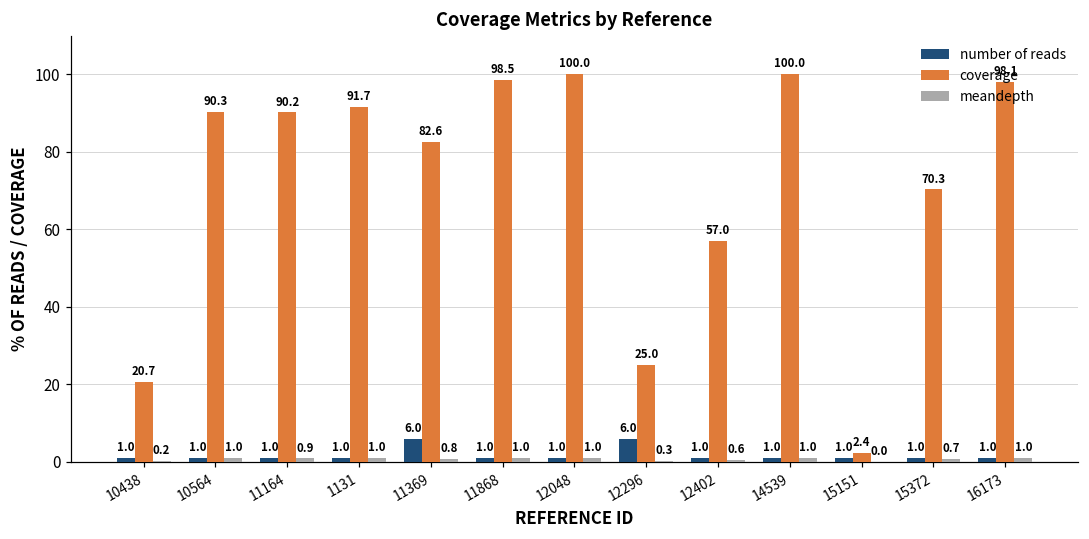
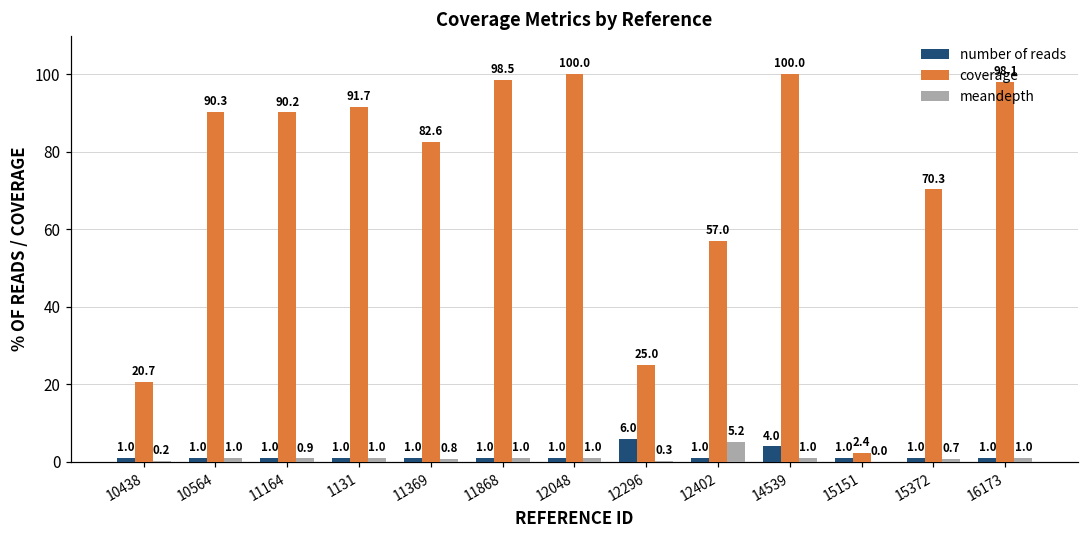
  {
    "number of reads": {
      "10438": 1.0,
      "10564": 1.0,
      "11164": 1.0,
      "1131": 1.0,
-     "11369": 6.0,
+     "11369": 1.0,
      "11868": 1.0,
      "12048": 1.0,
      "12296": 6.0,
      "12402": 1.0,
-     "14539": 1.0,
+     "14539": 4.0,
      "15151": 1.0,
      "15372": 1.0,
      "16173": 1.0
    },
    "coverage": {
      "10438": 20.7,
      "10564": 90.3,
      "11164": 90.2,
      "1131": 91.7,
      "11369": 82.6,
      "11868": 98.5,
      "12048": 100.0,
      "12296": 25.0,
      "12402": 57.0,
      "14539": 100.0,
      "15151": 2.4,
      "15372": 70.3,
      "16173": 98.1
    },
    "meandepth": {
      "10438": 0.2,
      "10564": 1.0,
      "11164": 0.9,
      "1131": 1.0,
      "11369": 0.8,
      "11868": 1.0,
      "12048": 1.0,
      "12296": 0.3,
-     "12402": 0.6,
+     "12402": 5.2,
      "14539": 1.0,
      "15151": 0.0,
      "15372": 0.7,
      "16173": 1.0
    }
  }
